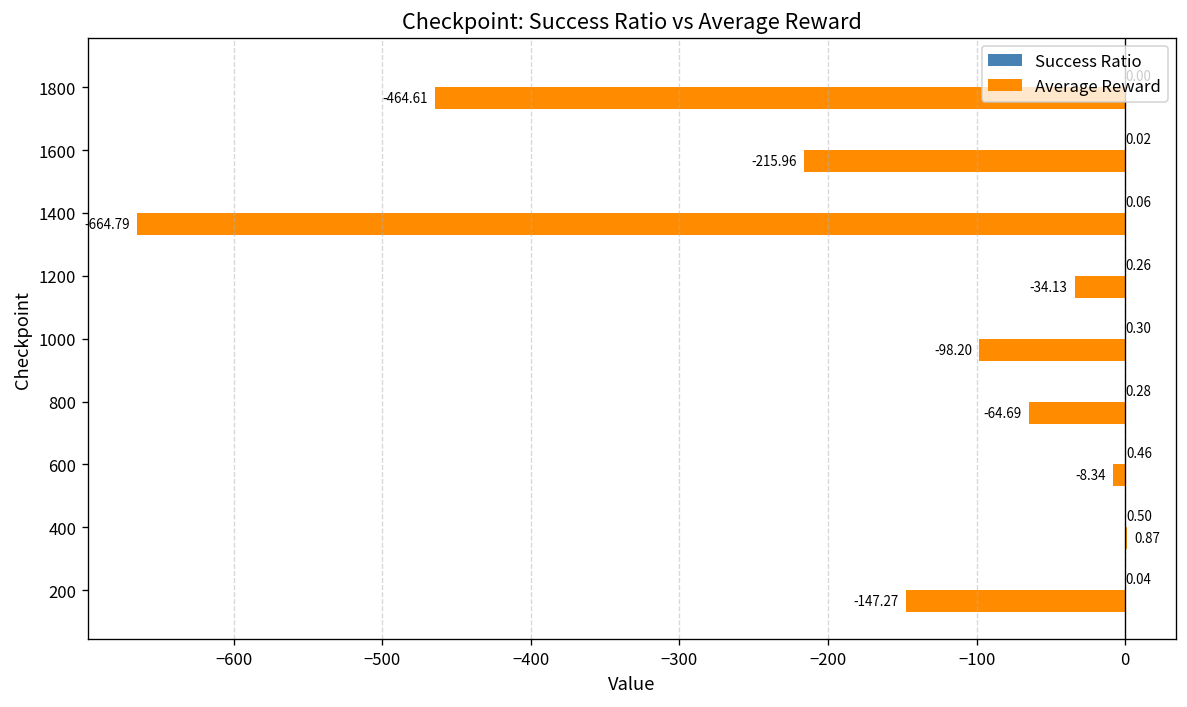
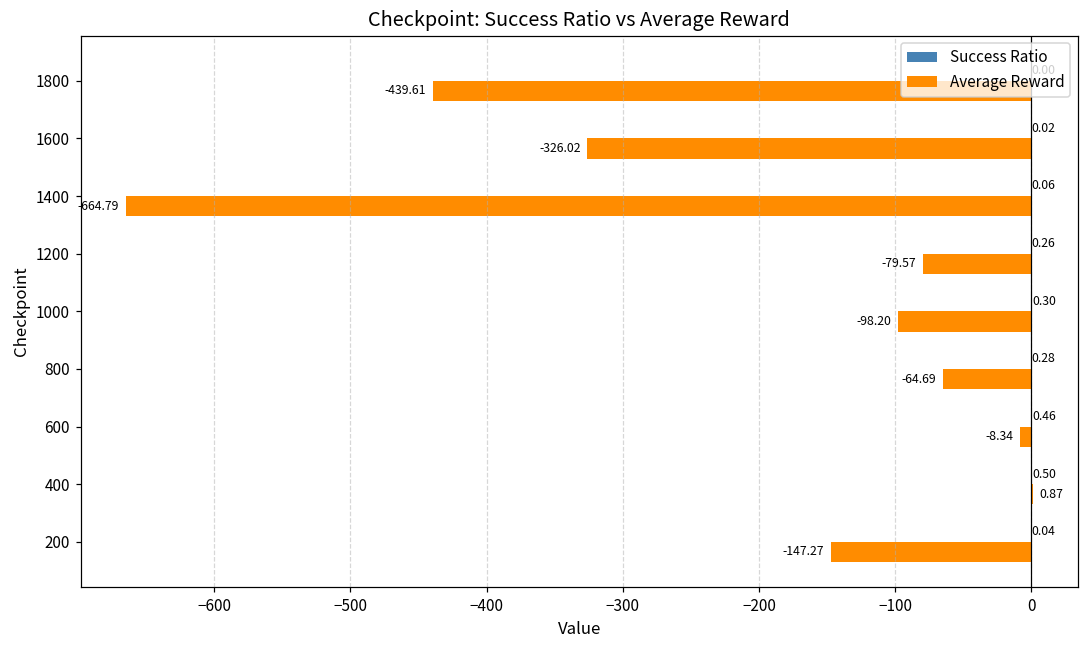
  {
    "Success Ratio": {
      "1600": 0.02,
      "1400": 0.06,
      "1200": 0.26,
      "1000": 0.30,
      "800": 0.28,
      "600": 0.46,
      "400": 0.50,
      "200": 0.04
    },
    "Average Reward": {
-     "1800": -464.61,
-     "1600": -215.96,
+     "1800": -439.61,
+     "1600": -326.02,
      "1400": -664.79,
-     "1200": -34.13,
+     "1200": -79.57,
      "1000": -98.20,
      "800": -64.69,
      "600": -8.34,
      "400": 0.87,
      "200": -147.27
    }
  }
